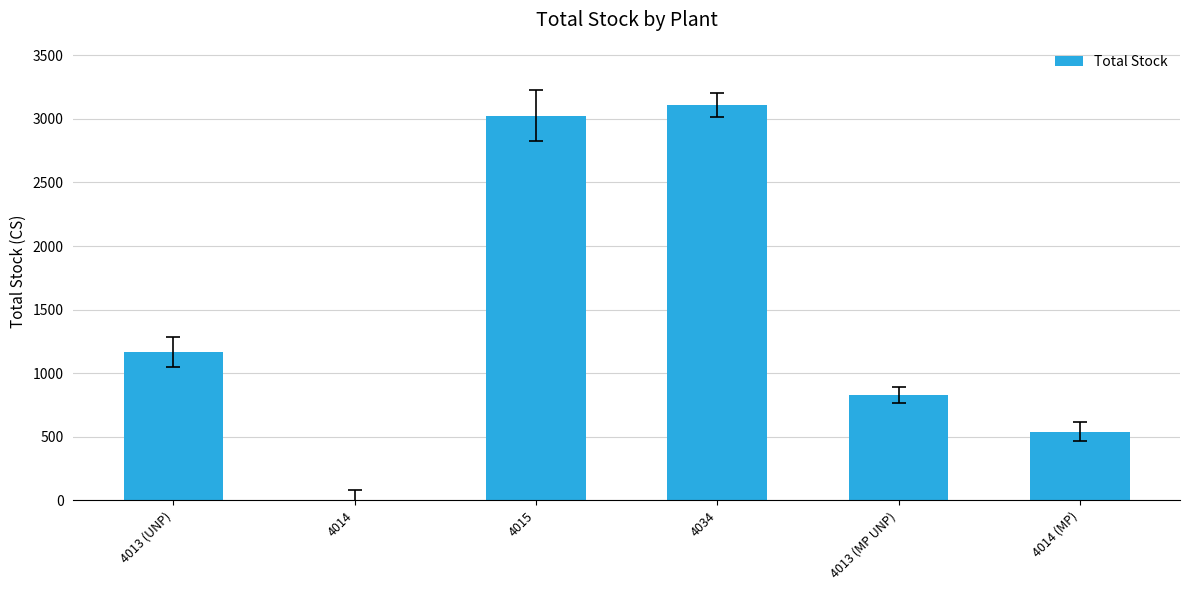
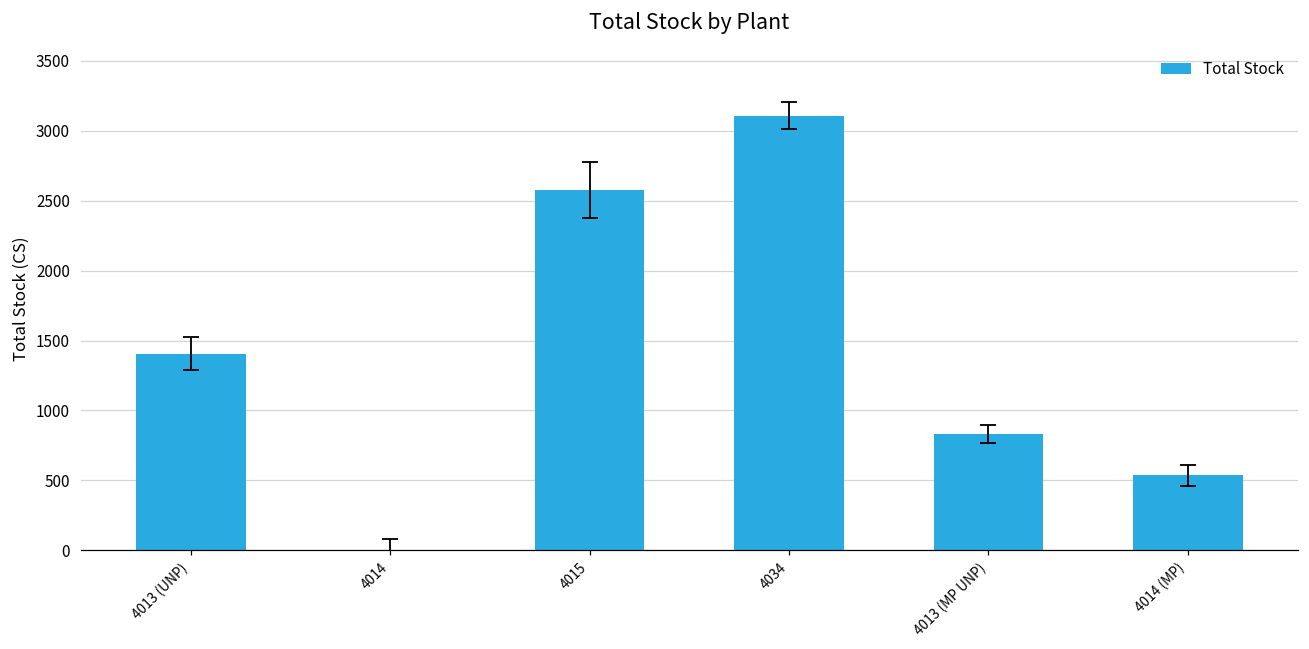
  {
    "Total Stock": {
-     "4013 (UNP)": 1170,
+     "4013 (UNP)": 1410,
      "4014": 0,
-     "4015": 3030,
+     "4015": 2580,
      "4034": 3110,
      "4013 (MP UNP)": 830,
      "4014 (MP)": 540
    }
  }
